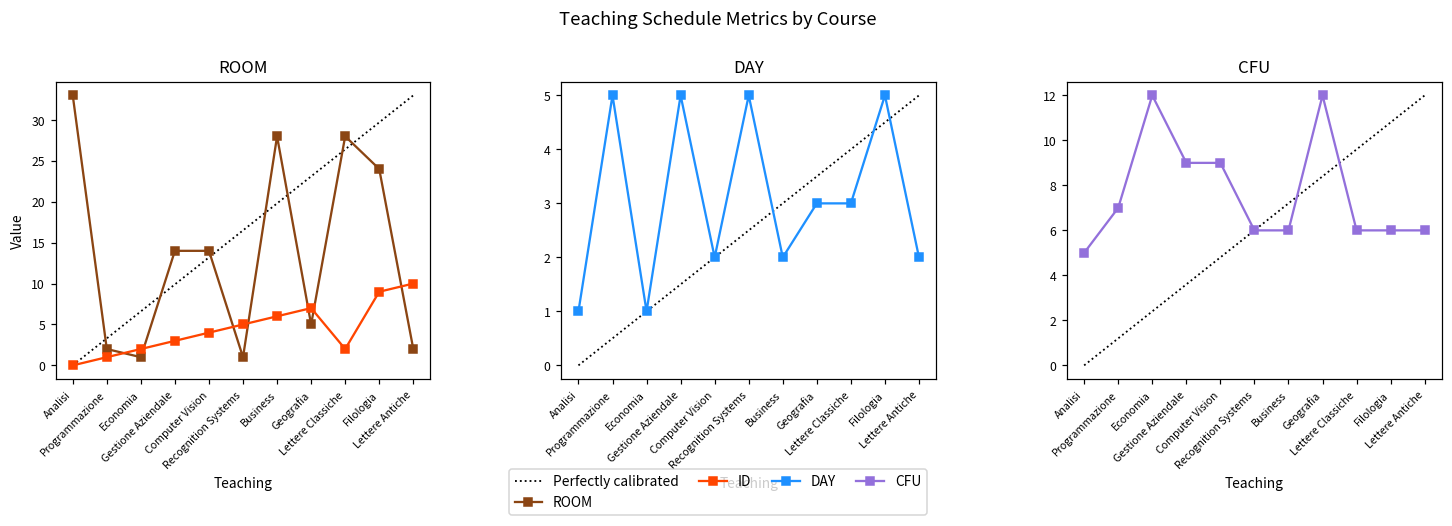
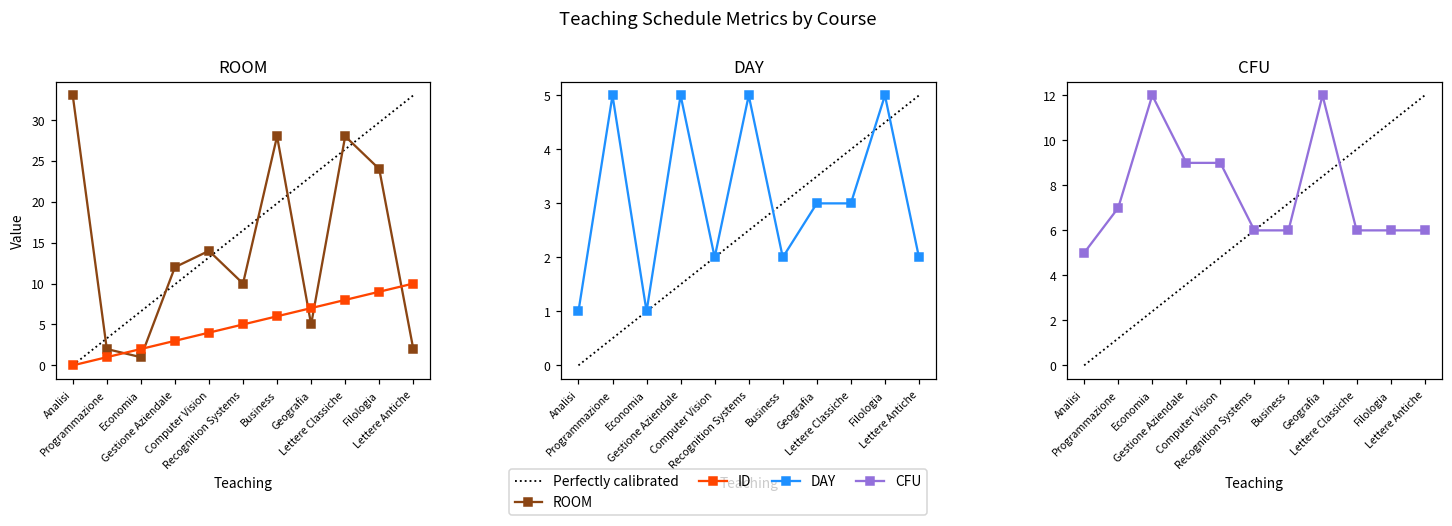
  {
    "ROOM": {
      "Perfectly calibrated": {
        "Lettere Antiche": 33
      },
      "ROOM": {
        "Analisi": 33,
        "Programmazione": 2,
        "Economia": 1,
-       "Gestione Aziendale": 14,
+       "Gestione Aziendale": 12,
        "Computer Vision": 14,
-       "Recognition Systems": 1,
+       "Recognition Systems": 10,
        "Business": 28,
        "Geografia": 5,
        "Lettere Classiche": 28,
        "Filologia": 24,
        "Lettere Antiche": 2
      },
      "ID": {
        "Programmazione": 1,
        "Economia": 2,
        "Gestione Aziendale": 3,
        "Computer Vision": 4,
        "Recognition Systems": 5,
        "Business": 6,
        "Geografia": 7,
-       "Lettere Classiche": 2,
+       "Lettere Classiche": 8,
        "Filologia": 9,
        "Lettere Antiche": 10
      }
    },
    "DAY": {
      "Perfectly calibrated": {
        "Analisi": 0.0,
        "Lettere Antiche": 5.0
      },
      "DAY": {
        "Analisi": 1.0,
        "Programmazione": 5.0,
        "Economia": 1.0,
        "Gestione Aziendale": 5.0,
        "Computer Vision": 2.0,
        "Recognition Systems": 5.0,
        "Business": 2.0,
        "Geografia": 3.0,
        "Lettere Classiche": 3.0,
        "Filologia": 5.0,
        "Lettere Antiche": 2.0
      }
    },
    "CFU": {
      "Perfectly calibrated": {
        "Analisi": 0.0,
        "Lettere Antiche": 12.0
      },
      "CFU": {
        "Analisi": 5.0,
        "Programmazione": 7.0,
        "Economia": 12.0,
        "Gestione Aziendale": 9.0,
        "Computer Vision": 9.0,
        "Recognition Systems": 6.0,
        "Business": 6.0,
        "Geografia": 12.0,
        "Lettere Classiche": 6.0,
        "Filologia": 6.0,
        "Lettere Antiche": 6.0
      }
    }
  }
